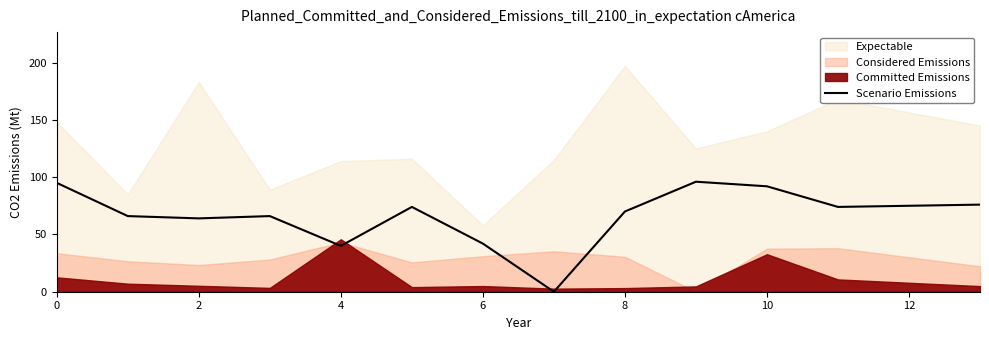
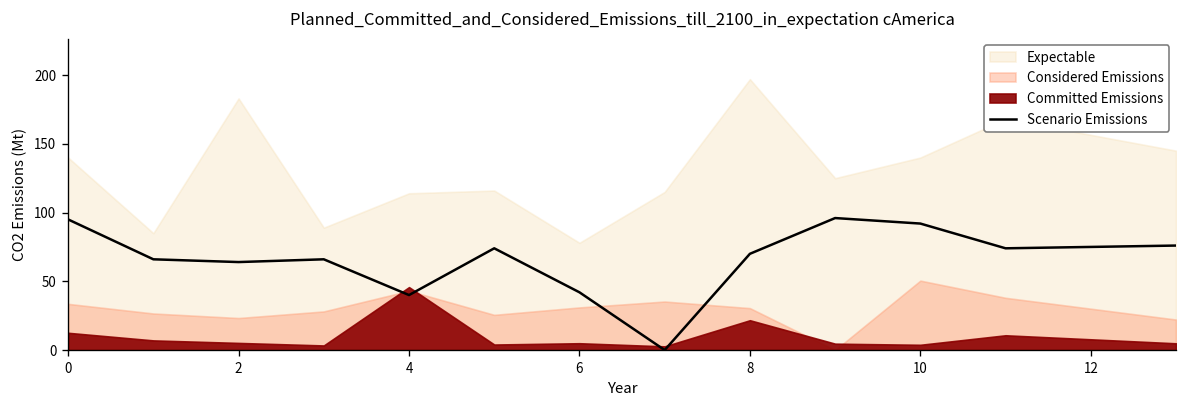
  {
    "Expectable": {
-     "0": 148,
+     "0": 140,
      "2": 183,
      "4": 114,
-     "6": 58,
+     "6": 78,
      "8": 197,
      "10": 140
    },
    "Scenario Emissions": {
      "0": 95,
      "2": 64,
      "4": 40,
      "6": 42,
      "8": 70,
      "10": 92
    },
    "Considered Emissions": {
      "0": 34,
      "2": 23,
      "4": 43,
      "6": 31,
      "8": 31,
-     "10": 38
+     "10": 51
    },
    "Committed Emissions": {
      "0": 13,
      "2": 5,
      "4": 46,
      "6": 5,
-     "8": 3,
-     "10": 33
+     "8": 22,
+     "10": 4
    }
  }
